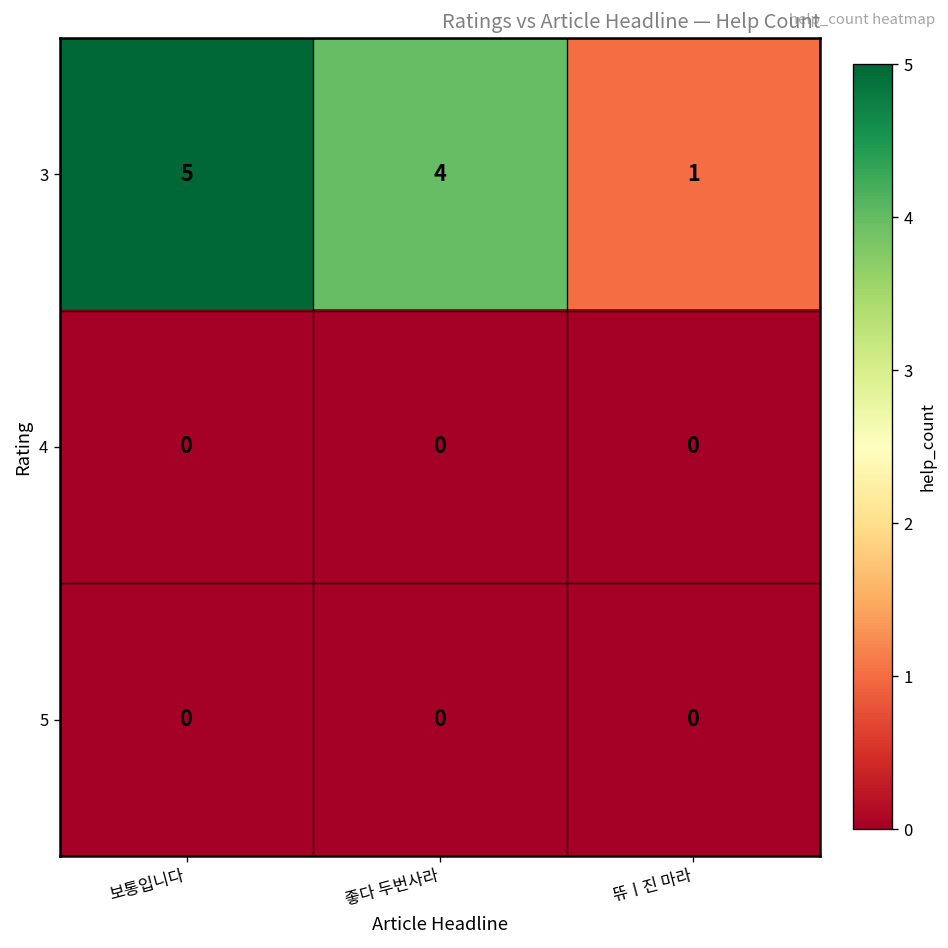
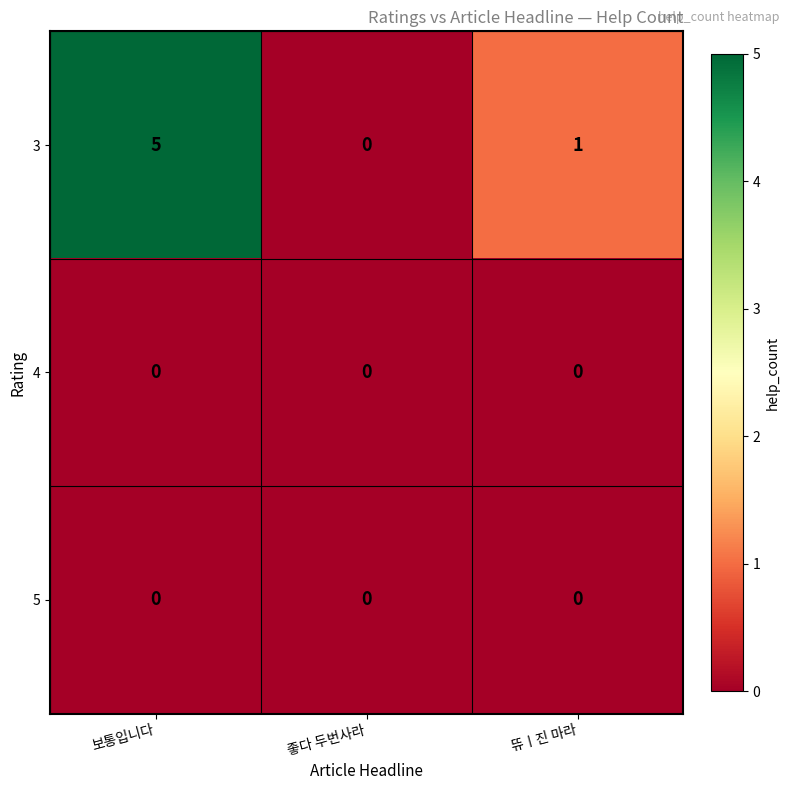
  {
    "3": {
      "보통입니다": 5,
-     "좋다 두번사라": 4,
+     "좋다 두번사라": 0,
      "뜌ㅣ진 마라": 1
    },
    "4": {
      "보통입니다": 0,
      "좋다 두번사라": 0,
      "뜌ㅣ진 마라": 0
    },
    "5": {
      "보통입니다": 0,
      "좋다 두번사라": 0,
      "뜌ㅣ진 마라": 0
    }
  }
